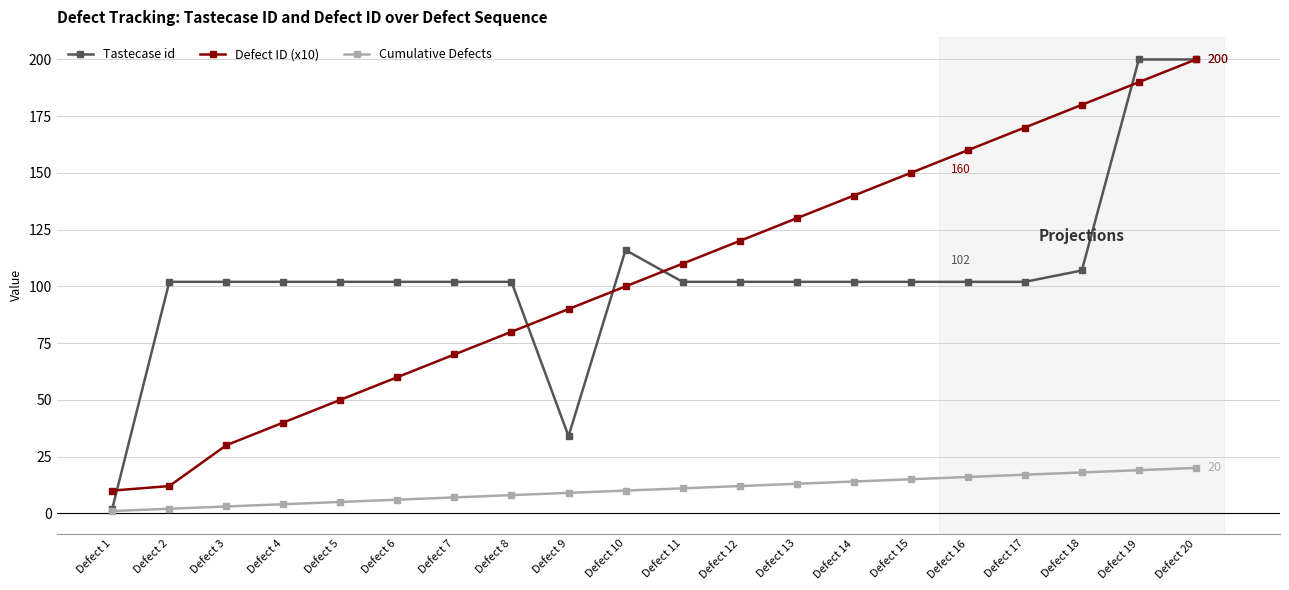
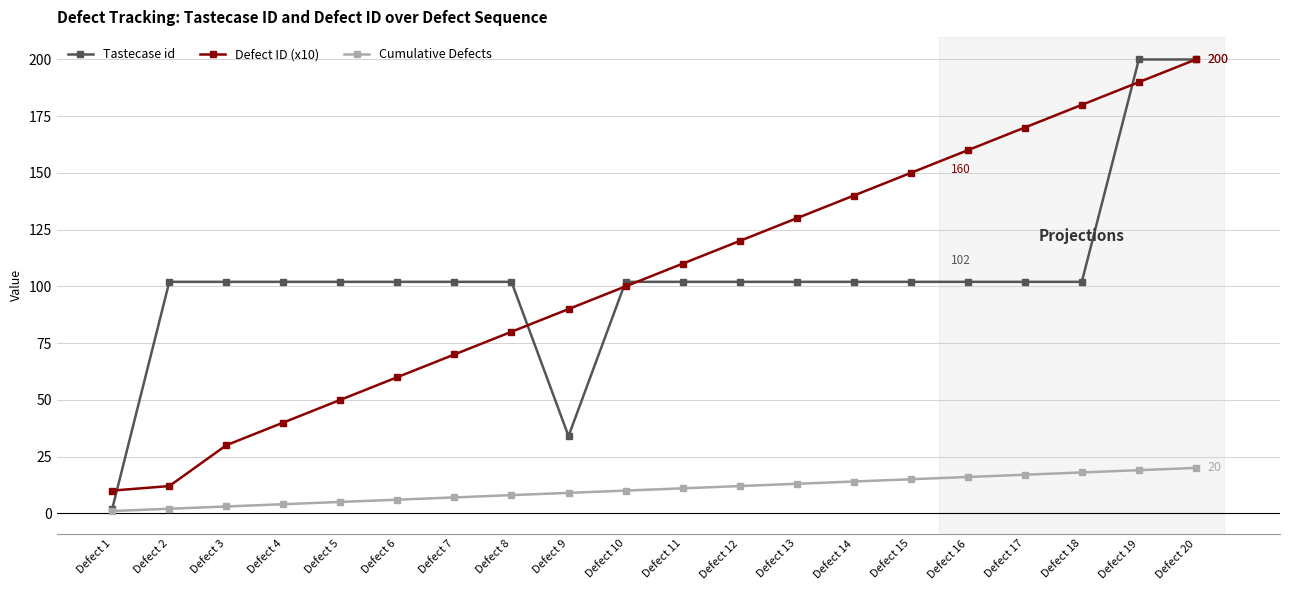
  {
    "Tastecase id": {
      "Defect 2": 102,
      "Defect 3": 102,
      "Defect 4": 102,
      "Defect 5": 102,
      "Defect 6": 102,
      "Defect 7": 102,
      "Defect 8": 102,
      "Defect 9": 34,
-     "Defect 10": 116,
+     "Defect 10": 102,
      "Defect 11": 102,
      "Defect 12": 102,
      "Defect 13": 102,
      "Defect 14": 102,
      "Defect 15": 102,
      "Defect 17": 102,
-     "Defect 18": 107,
+     "Defect 18": 102,
      "Defect 19": 200
    },
    "Defect ID (x10)": {
      "Defect 16": 160
    },
    "Cumulative Defects": {
      "Defect 20": 20
    }
  }
